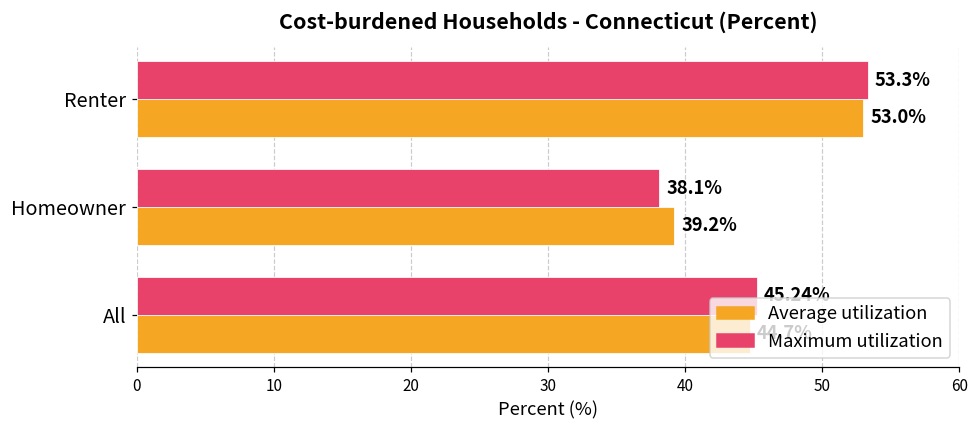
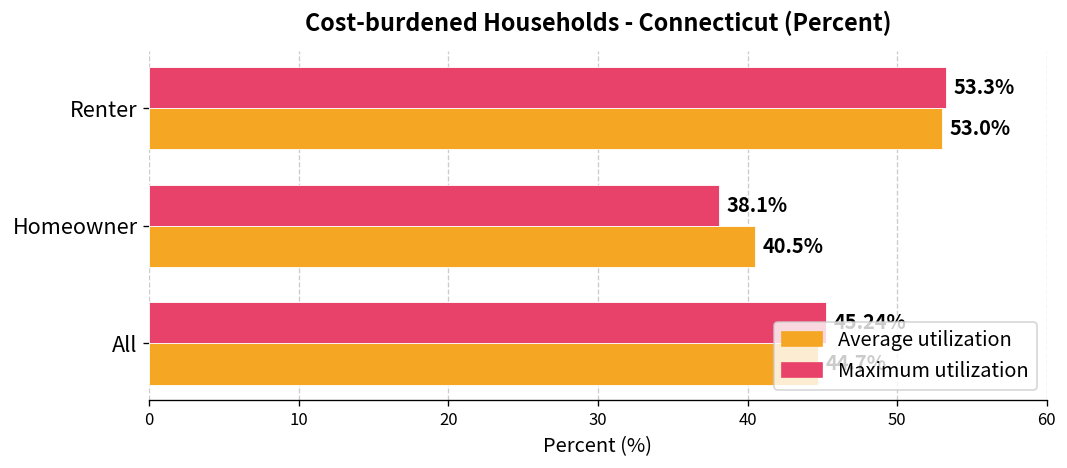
  {
    "Average utilization": {
      "Renter": "53.0%",
-     "Homeowner": "39.2%"
+     "Homeowner": "40.5%"
    },
    "Maximum utilization": {
      "Renter": "53.3%",
      "Homeowner": "38.1%"
    }
  }
